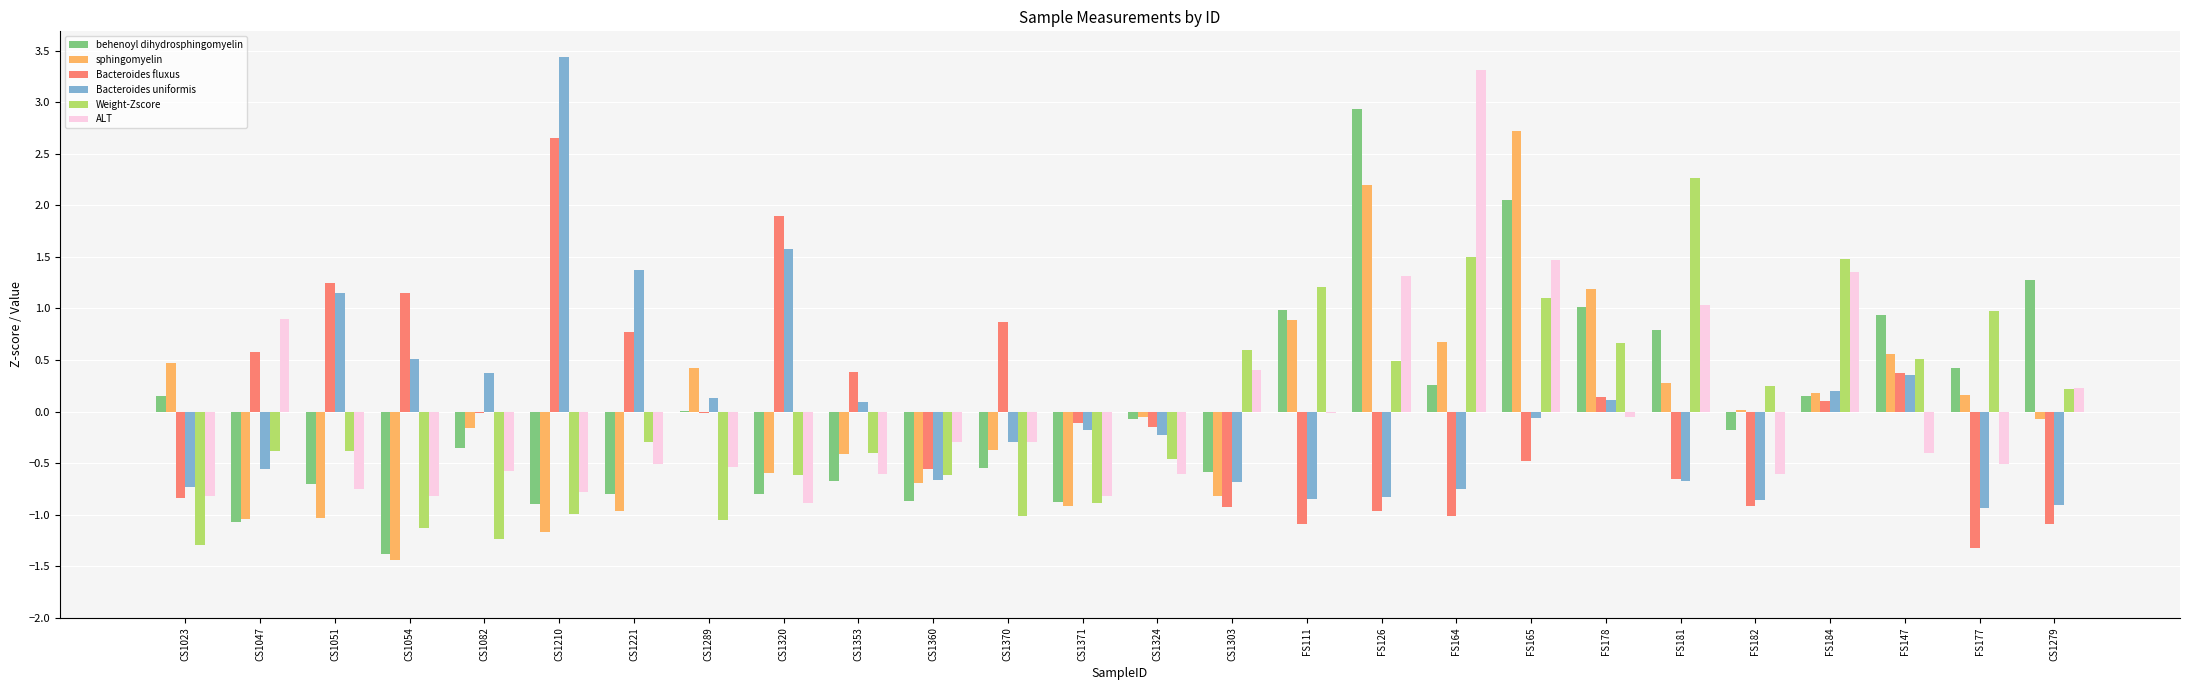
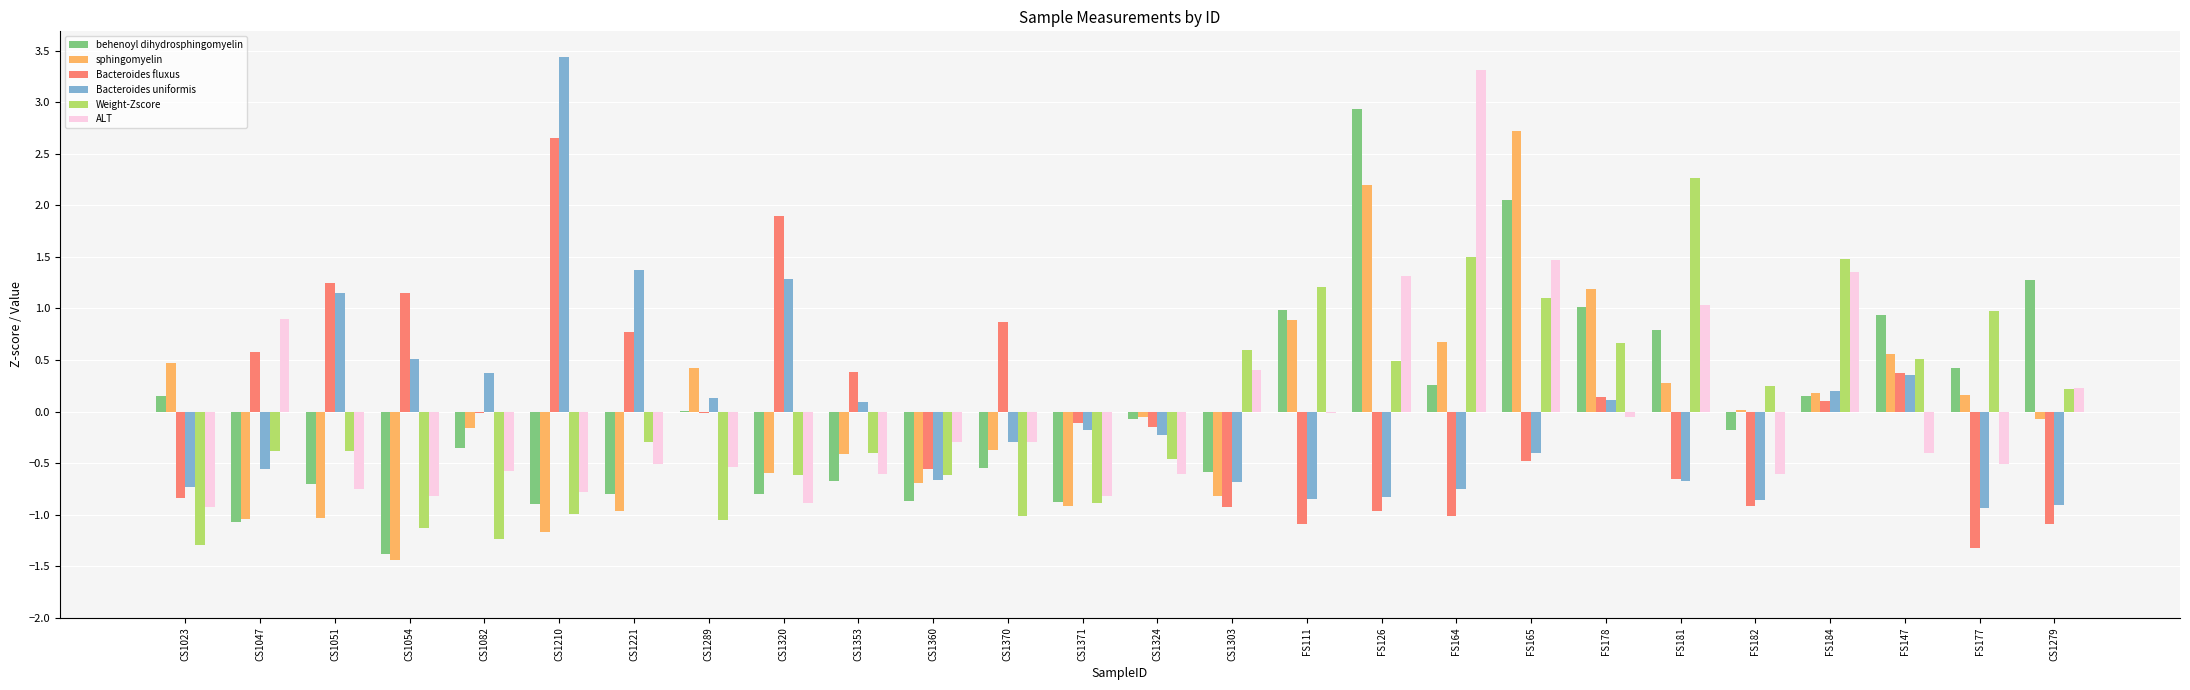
  {
    "behenoyl dihydrosphingomyelin": {
      "CS1023": 0.15,
      "CS1047": -1.07,
      "CS1051": -0.71,
      "CS1054": -1.38,
      "CS1082": -0.35,
      "CS1210": -0.89,
      "CS1221": -0.80,
      "CS1320": -0.80,
      "CS1353": -0.67,
      "CS1360": -0.87,
      "CS1370": -0.55,
      "CS1371": -0.88,
      "CS1324": -0.07,
      "CS1303": -0.59,
      "FS111": 0.99,
      "FS126": 2.93,
      "FS164": 0.25,
      "FS165": 2.05,
      "FS178": 1.01,
      "FS181": 0.79,
      "FS182": -0.18,
      "FS184": 0.15,
      "FS147": 0.93,
      "FS177": 0.43,
      "CS1279": 1.28
    },
    "Bacteroides uniformis": {
      "CS1023": -0.73,
      "CS1047": -0.56,
      "CS1051": 1.15,
      "CS1054": 0.51,
      "CS1082": 0.37,
      "CS1210": 3.44,
      "CS1221": 1.37,
      "CS1289": 0.13,
-     "CS1320": 1.58,
+     "CS1320": 1.29,
      "CS1353": 0.09,
      "CS1360": -0.67,
      "CS1370": -0.29,
      "CS1371": -0.17,
      "CS1324": -0.23,
      "CS1303": -0.68,
      "FS111": -0.85,
      "FS126": -0.83,
      "FS164": -0.75,
-     "FS165": -0.06,
+     "FS165": -0.40,
      "FS178": 0.11,
      "FS181": -0.67,
      "FS182": -0.86,
      "FS184": 0.20,
      "FS147": 0.36,
      "FS177": -0.94,
      "CS1279": -0.91
    },
    "Weight-Zscore": {
      "CS1023": -1.29,
      "CS1047": -0.38,
      "CS1051": -0.38,
      "CS1054": -1.13,
      "CS1082": -1.24,
      "CS1210": -0.99,
      "CS1221": -0.30,
      "CS1289": -1.05,
      "CS1320": -0.62,
      "CS1353": -0.40,
      "CS1360": -0.61,
      "CS1370": -1.01,
      "CS1371": -0.89,
      "CS1324": -0.46,
      "CS1303": 0.59,
      "FS111": 1.21,
      "FS126": 0.49,
      "FS164": 1.50,
      "FS165": 1.10,
      "FS178": 0.66,
      "FS181": 2.27,
      "FS182": 0.25,
      "FS184": 1.48,
      "FS147": 0.51,
      "FS177": 0.97,
      "CS1279": 0.21
    },
    "ALT": {
-     "CS1023": -0.82,
+     "CS1023": -0.92,
      "CS1047": 0.90,
      "CS1051": -0.75,
      "CS1054": -0.82,
      "CS1082": -0.57,
      "CS1210": -0.78,
      "CS1221": -0.50,
      "CS1289": -0.54,
      "CS1320": -0.89,
      "CS1353": -0.61,
      "CS1360": -0.29,
      "CS1370": -0.29,
      "CS1371": -0.82,
      "CS1324": -0.61,
      "CS1303": 0.41,
      "FS126": 1.32,
      "FS164": 3.31,
      "FS165": 1.47,
      "FS178": -0.05,
      "FS181": 1.04,
      "FS182": -0.61,
      "FS184": 1.35,
      "FS147": -0.40,
      "FS177": -0.50,
      "CS1279": 0.23
    }
  }
